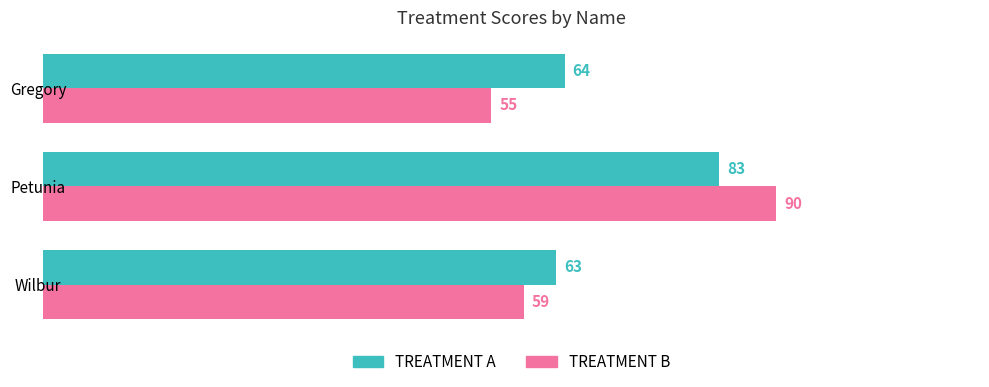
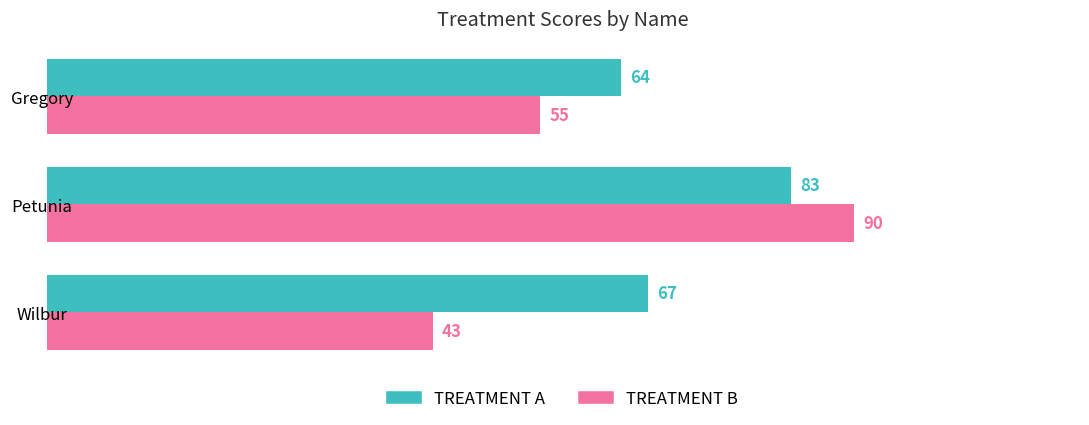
  {
    "TREATMENT A": {
      "Gregory": 64,
      "Petunia": 83,
-     "Wilbur": 63
+     "Wilbur": 67
    },
    "TREATMENT B": {
      "Gregory": 55,
      "Petunia": 90,
-     "Wilbur": 59
+     "Wilbur": 43
    }
  }
